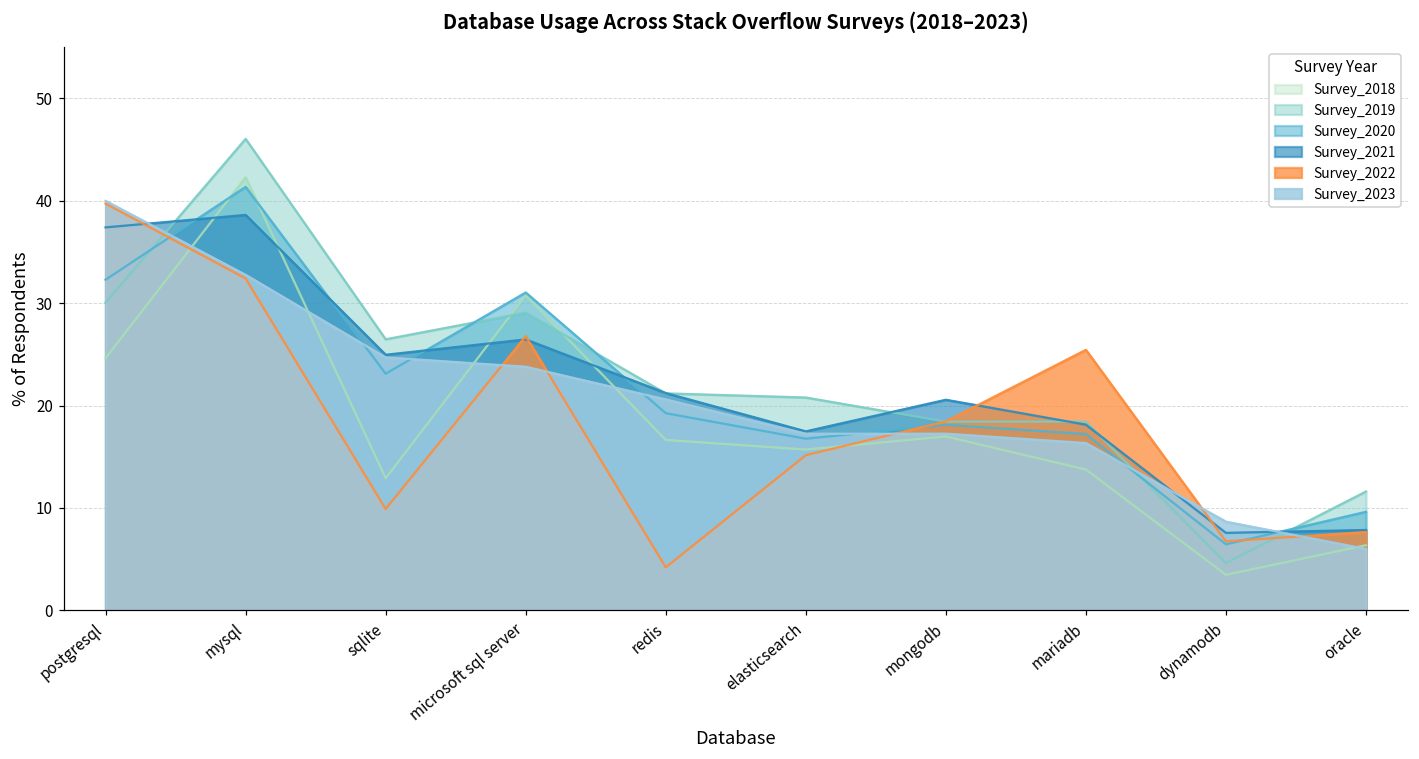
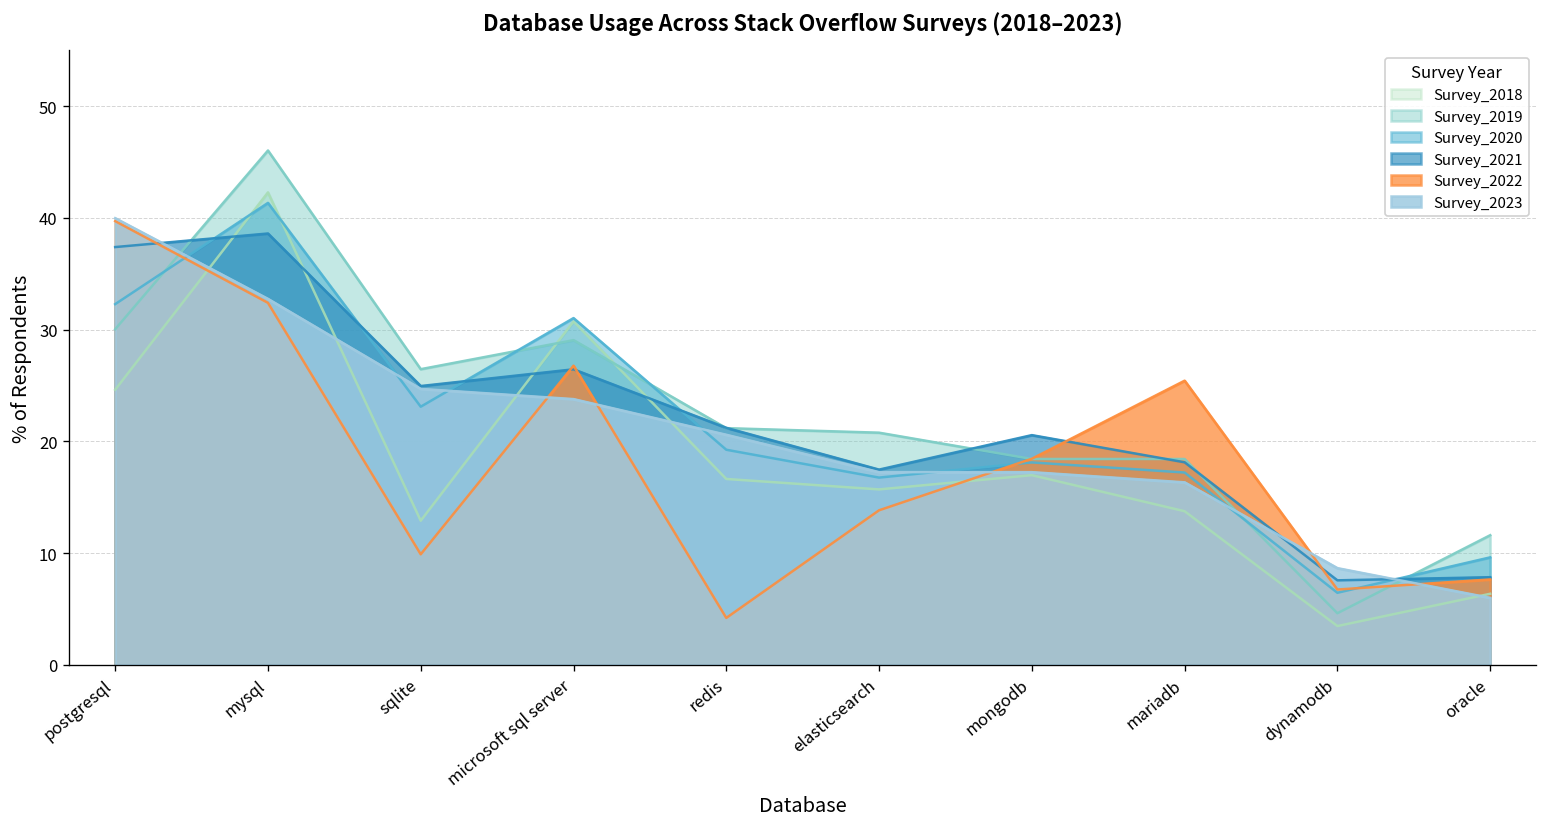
  {
    "Survey_2022": {
      "mysql": 32,
      "sqlite": 10,
      "microsoft sql server": 27,
      "redis": 4,
-     "elasticsearch": 15,
+     "elasticsearch": 14,
      "mariadb": 25,
      "dynamodb": 7
    }
  }
